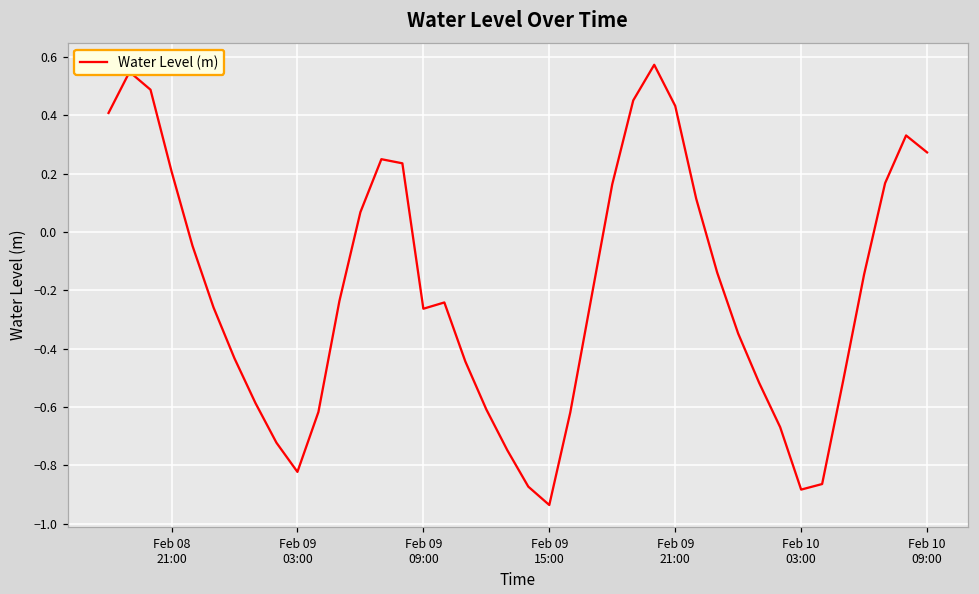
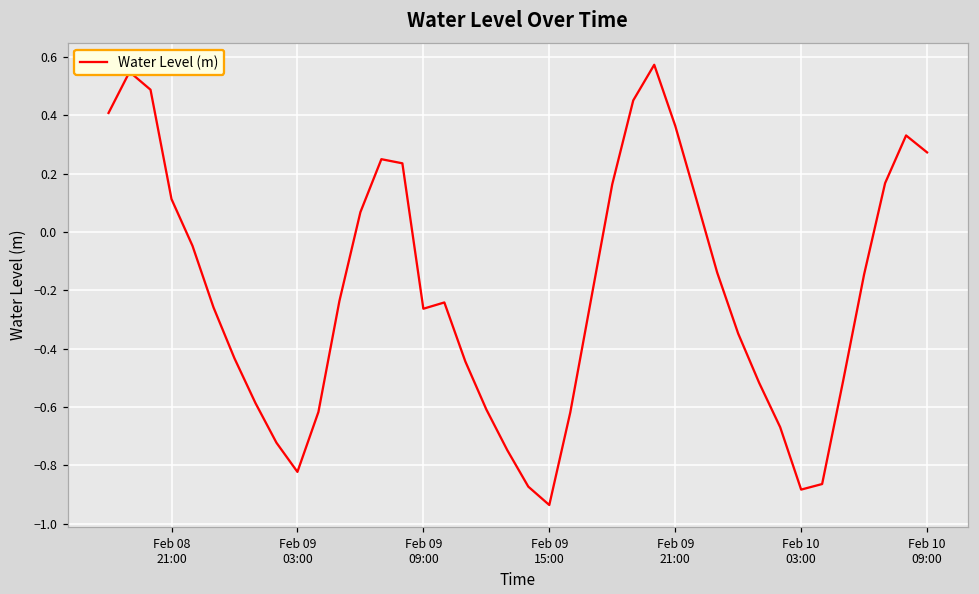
  {
-   "Feb 08 21:00": 0.21,
+   "Feb 08 21:00": 0.11,
    "Feb 09 03:00": -0.82,
    "Feb 09 09:00": -0.26,
    "Feb 09 15:00": -0.94,
-   "Feb 09 21:00": 0.43,
+   "Feb 09 21:00": 0.36,
    "Feb 10 03:00": -0.88,
    "Feb 10 09:00": 0.27
  }
